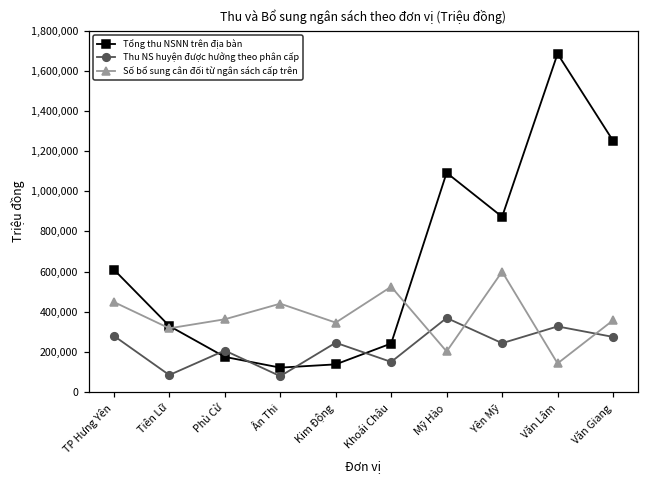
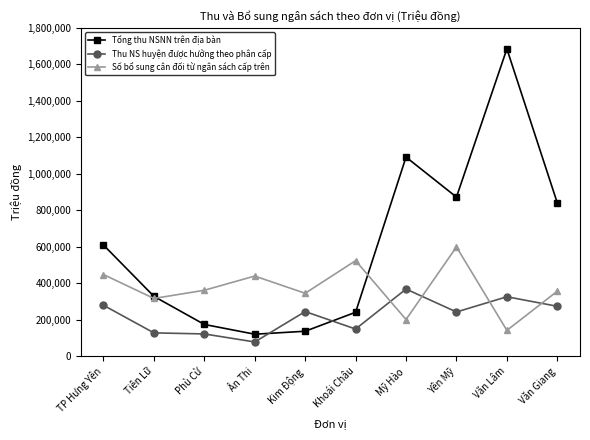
  {
    "Tổng thu NSNN trên địa bàn": {
      "TP Hưng Yên": "610,000",
      "Phù Cừ": "170,000",
      "Ân Thi": "120,000",
      "Kim Động": "140,000",
      "Khoái Châu": "240,000",
      "Mỹ Hào": "1,090,000",
      "Yên Mỹ": "870,000",
      "Văn Lâm": "1,680,000",
-     "Văn Giang": "1,250,000"
+     "Văn Giang": "840,000"
    },
    "Thu NS huyện được hưởng theo phân cấp": {
      "TP Hưng Yên": "280,000",
-     "Tiên Lữ": "80,000",
-     "Phù Cừ": "210,000",
+     "Tiên Lữ": "130,000",
+     "Phù Cừ": "120,000",
      "Ân Thi": "80,000",
      "Kim Động": "250,000",
      "Khoái Châu": "150,000",
      "Mỹ Hào": "370,000",
      "Yên Mỹ": "240,000",
      "Văn Lâm": "330,000",
      "Văn Giang": "270,000"
    },
    "Số bổ sung cân đối từ ngân sách cấp trên": {
      "TP Hưng Yên": "450,000",
      "Phù Cừ": "360,000",
      "Ân Thi": "440,000",
      "Kim Động": "350,000",
      "Khoái Châu": "520,000",
      "Mỹ Hào": "200,000",
      "Yên Mỹ": "600,000",
      "Văn Lâm": "140,000",
      "Văn Giang": "360,000"
    }
  }
